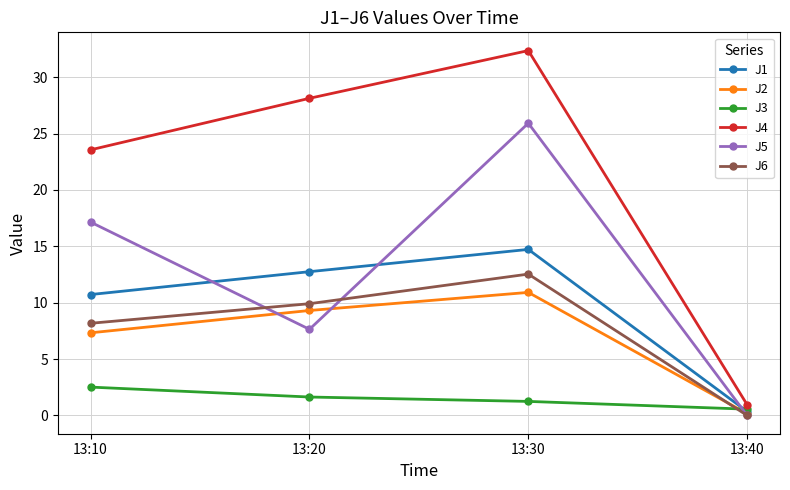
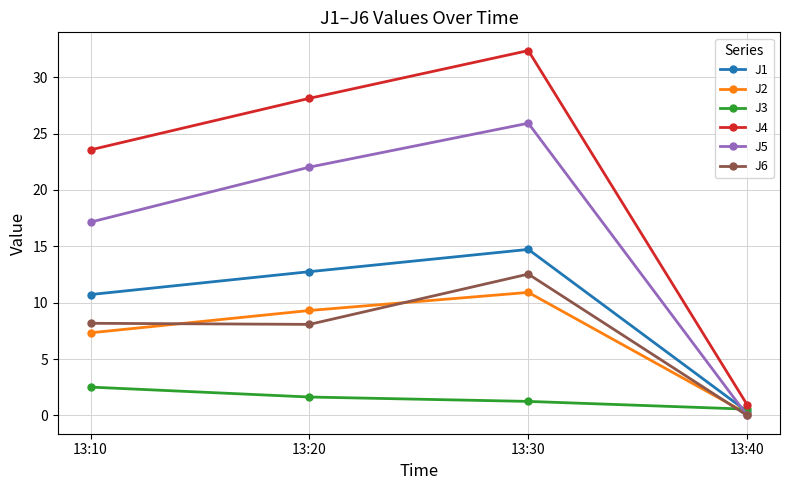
  {
    "J1": {
      "13:10": 10.7,
      "13:20": 12.8,
      "13:30": 14.7
    },
    "J2": {
      "13:10": 7.3,
      "13:20": 9.3,
      "13:30": 10.9
    },
    "J3": {
      "13:10": 2.5,
      "13:20": 1.6,
      "13:30": 1.2
    },
    "J4": {
      "13:10": 23.6,
      "13:20": 28.1,
      "13:30": 32.4,
      "13:40": 1.0
    },
    "J5": {
      "13:10": 17.2,
-     "13:20": 7.6,
+     "13:20": 22.0,
      "13:30": 25.9
    },
    "J6": {
      "13:10": 8.2,
-     "13:20": 9.9,
+     "13:20": 8.1,
      "13:30": 12.5
    }
  }
